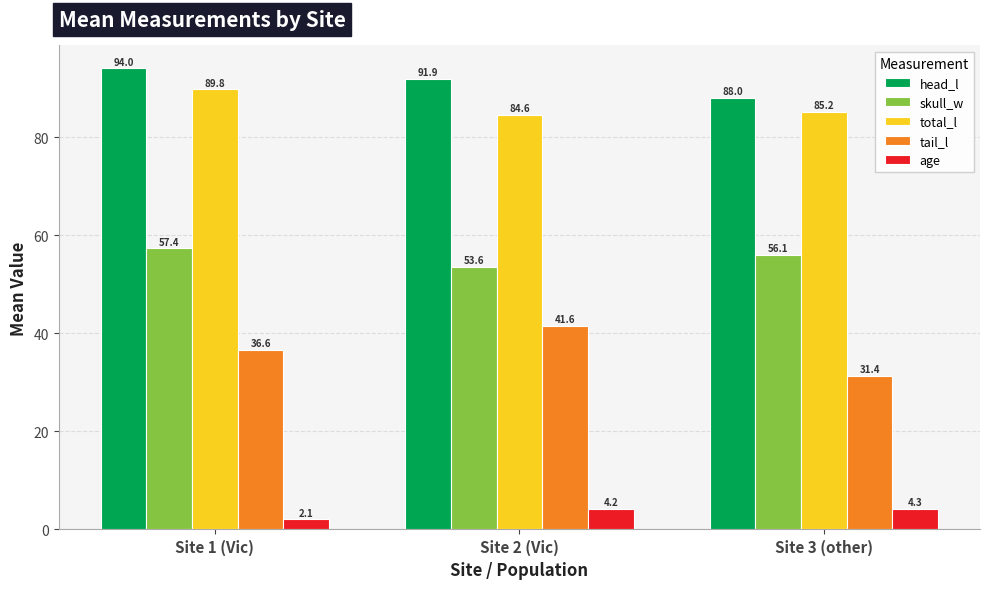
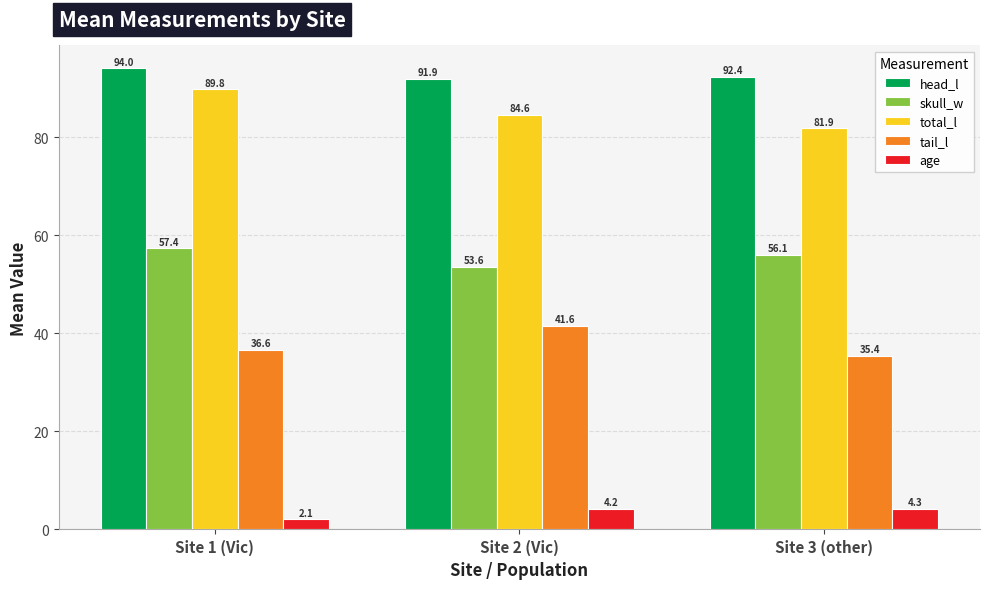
  {
    "head_l": {
      "Site 1 (Vic)": 94.0,
      "Site 2 (Vic)": 91.9,
-     "Site 3 (other)": 88.0
+     "Site 3 (other)": 92.4
    },
    "skull_w": {
      "Site 1 (Vic)": 57.4,
      "Site 2 (Vic)": 53.6,
      "Site 3 (other)": 56.1
    },
    "total_l": {
      "Site 1 (Vic)": 89.8,
      "Site 2 (Vic)": 84.6,
-     "Site 3 (other)": 85.2
+     "Site 3 (other)": 81.9
    },
    "tail_l": {
      "Site 1 (Vic)": 36.6,
      "Site 2 (Vic)": 41.6,
-     "Site 3 (other)": 31.4
+     "Site 3 (other)": 35.4
    },
    "age": {
      "Site 1 (Vic)": 2.1,
      "Site 2 (Vic)": 4.2,
      "Site 3 (other)": 4.3
    }
  }
